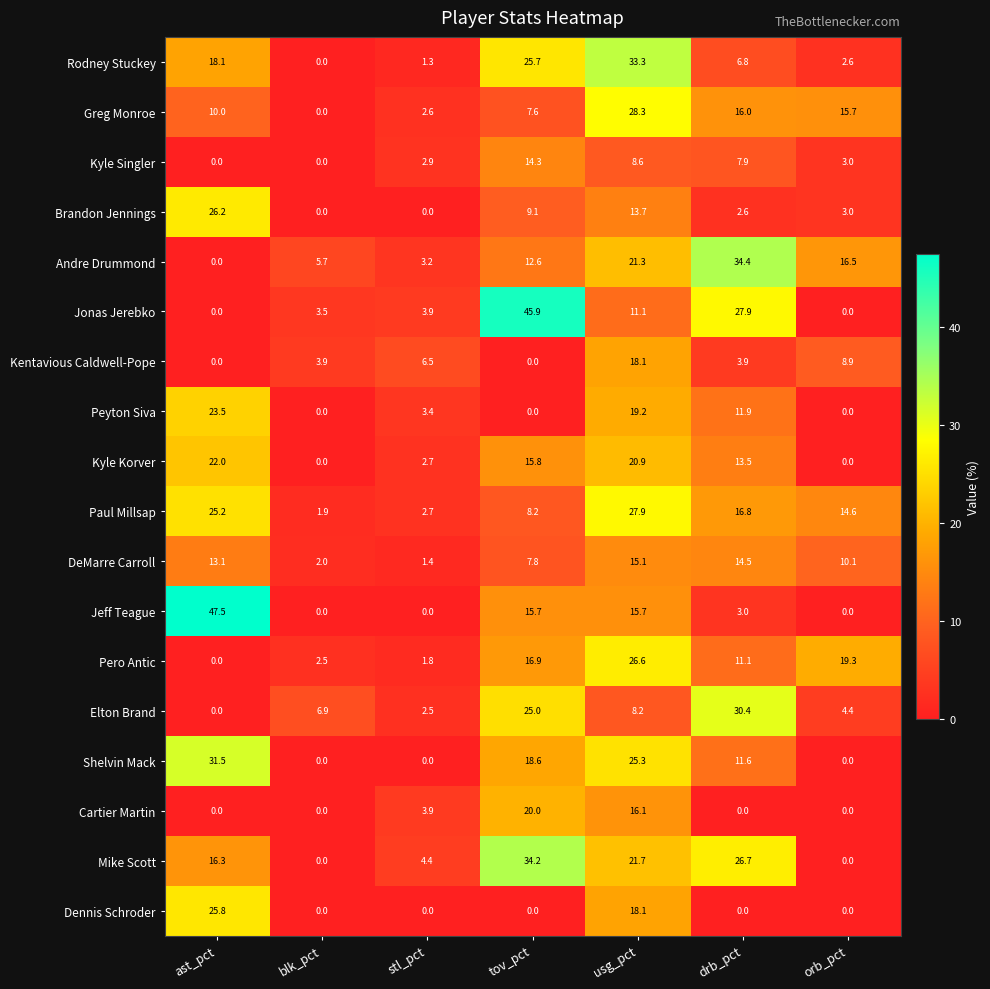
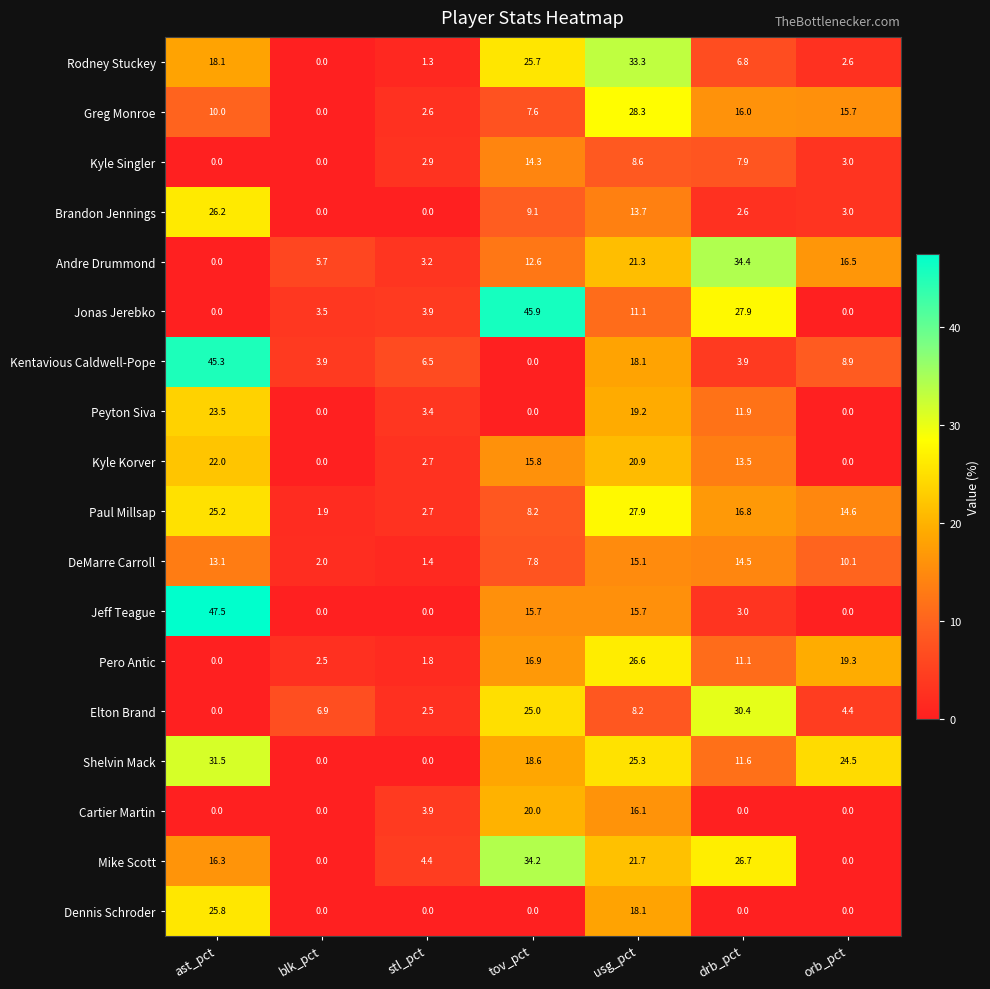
  {
    "Rodney Stuckey": {
      "ast_pct": 18.1,
      "blk_pct": 0.0,
      "stl_pct": 1.3,
      "tov_pct": 25.7,
      "usg_pct": 33.3,
      "drb_pct": 6.8,
      "orb_pct": 2.6
    },
    "Greg Monroe": {
      "ast_pct": 10.0,
      "blk_pct": 0.0,
      "stl_pct": 2.6,
      "tov_pct": 7.6,
      "usg_pct": 28.3,
      "drb_pct": 16.0,
      "orb_pct": 15.7
    },
    "Kyle Singler": {
      "ast_pct": 0.0,
      "blk_pct": 0.0,
      "stl_pct": 2.9,
      "tov_pct": 14.3,
      "usg_pct": 8.6,
      "drb_pct": 7.9,
      "orb_pct": 3.0
    },
    "Brandon Jennings": {
      "ast_pct": 26.2,
      "blk_pct": 0.0,
      "stl_pct": 0.0,
      "tov_pct": 9.1,
      "usg_pct": 13.7,
      "drb_pct": 2.6,
      "orb_pct": 3.0
    },
    "Andre Drummond": {
      "ast_pct": 0.0,
      "blk_pct": 5.7,
      "stl_pct": 3.2,
      "tov_pct": 12.6,
      "usg_pct": 21.3,
      "drb_pct": 34.4,
      "orb_pct": 16.5
    },
    "Jonas Jerebko": {
      "ast_pct": 0.0,
      "blk_pct": 3.5,
      "stl_pct": 3.9,
      "tov_pct": 45.9,
      "usg_pct": 11.1,
      "drb_pct": 27.9,
      "orb_pct": 0.0
    },
    "Kentavious Caldwell-Pope": {
-     "ast_pct": 0.0,
+     "ast_pct": 45.3,
      "blk_pct": 3.9,
      "stl_pct": 6.5,
      "tov_pct": 0.0,
      "usg_pct": 18.1,
      "drb_pct": 3.9,
      "orb_pct": 8.9
    },
    "Peyton Siva": {
      "ast_pct": 23.5,
      "blk_pct": 0.0,
      "stl_pct": 3.4,
      "tov_pct": 0.0,
      "usg_pct": 19.2,
      "drb_pct": 11.9,
      "orb_pct": 0.0
    },
    "Kyle Korver": {
      "ast_pct": 22.0,
      "blk_pct": 0.0,
      "stl_pct": 2.7,
      "tov_pct": 15.8,
      "usg_pct": 20.9,
      "drb_pct": 13.5,
      "orb_pct": 0.0
    },
    "Paul Millsap": {
      "ast_pct": 25.2,
      "blk_pct": 1.9,
      "stl_pct": 2.7,
      "tov_pct": 8.2,
      "usg_pct": 27.9,
      "drb_pct": 16.8,
      "orb_pct": 14.6
    },
    "DeMarre Carroll": {
      "ast_pct": 13.1,
      "blk_pct": 2.0,
      "stl_pct": 1.4,
      "tov_pct": 7.8,
      "usg_pct": 15.1,
      "drb_pct": 14.5,
      "orb_pct": 10.1
    },
    "Jeff Teague": {
      "ast_pct": 47.5,
      "blk_pct": 0.0,
      "stl_pct": 0.0,
      "tov_pct": 15.7,
      "usg_pct": 15.7,
      "drb_pct": 3.0,
      "orb_pct": 0.0
    },
    "Pero Antic": {
      "ast_pct": 0.0,
      "blk_pct": 2.5,
      "stl_pct": 1.8,
      "tov_pct": 16.9,
      "usg_pct": 26.6,
      "drb_pct": 11.1,
      "orb_pct": 19.3
    },
    "Elton Brand": {
      "ast_pct": 0.0,
      "blk_pct": 6.9,
      "stl_pct": 2.5,
      "tov_pct": 25.0,
      "usg_pct": 8.2,
      "drb_pct": 30.4,
      "orb_pct": 4.4
    },
    "Shelvin Mack": {
      "ast_pct": 31.5,
      "blk_pct": 0.0,
      "stl_pct": 0.0,
      "tov_pct": 18.6,
      "usg_pct": 25.3,
      "drb_pct": 11.6,
-     "orb_pct": 0.0
+     "orb_pct": 24.5
    },
    "Cartier Martin": {
      "ast_pct": 0.0,
      "blk_pct": 0.0,
      "stl_pct": 3.9,
      "tov_pct": 20.0,
      "usg_pct": 16.1,
      "drb_pct": 0.0,
      "orb_pct": 0.0
    },
    "Mike Scott": {
      "ast_pct": 16.3,
      "blk_pct": 0.0,
      "stl_pct": 4.4,
      "tov_pct": 34.2,
      "usg_pct": 21.7,
      "drb_pct": 26.7,
      "orb_pct": 0.0
    },
    "Dennis Schroder": {
      "ast_pct": 25.8,
      "blk_pct": 0.0,
      "stl_pct": 0.0,
      "tov_pct": 0.0,
      "usg_pct": 18.1,
      "drb_pct": 0.0,
      "orb_pct": 0.0
    }
  }
